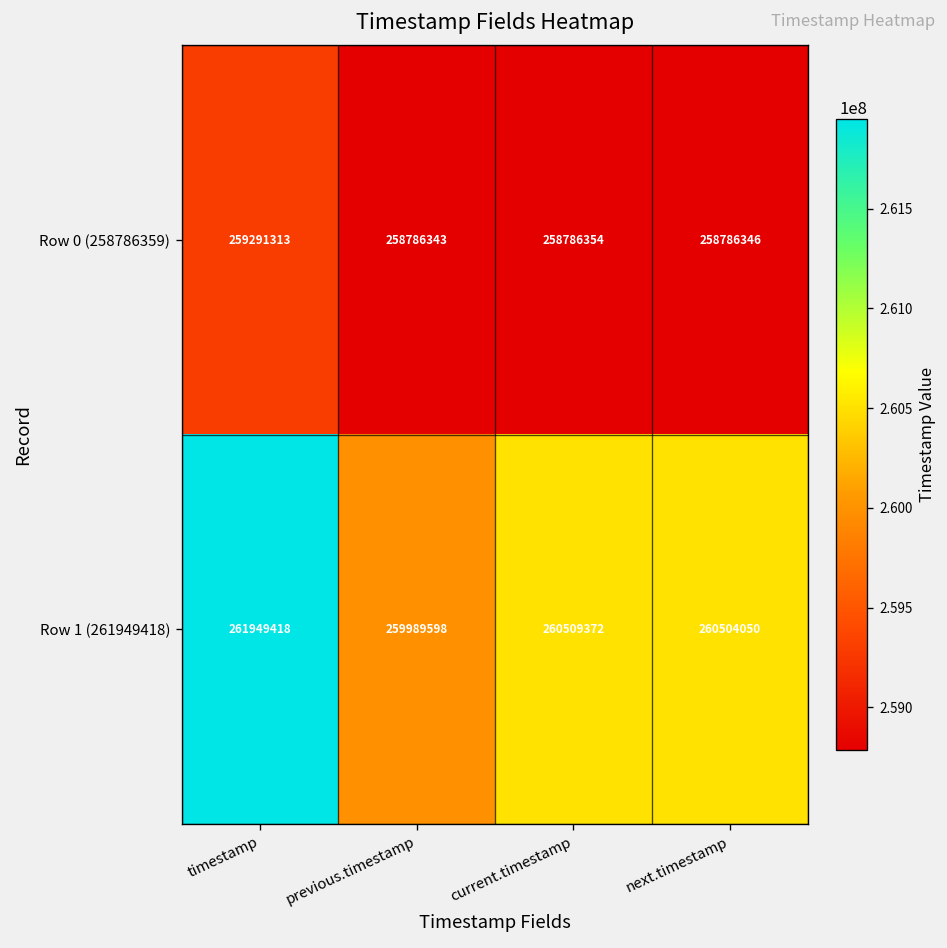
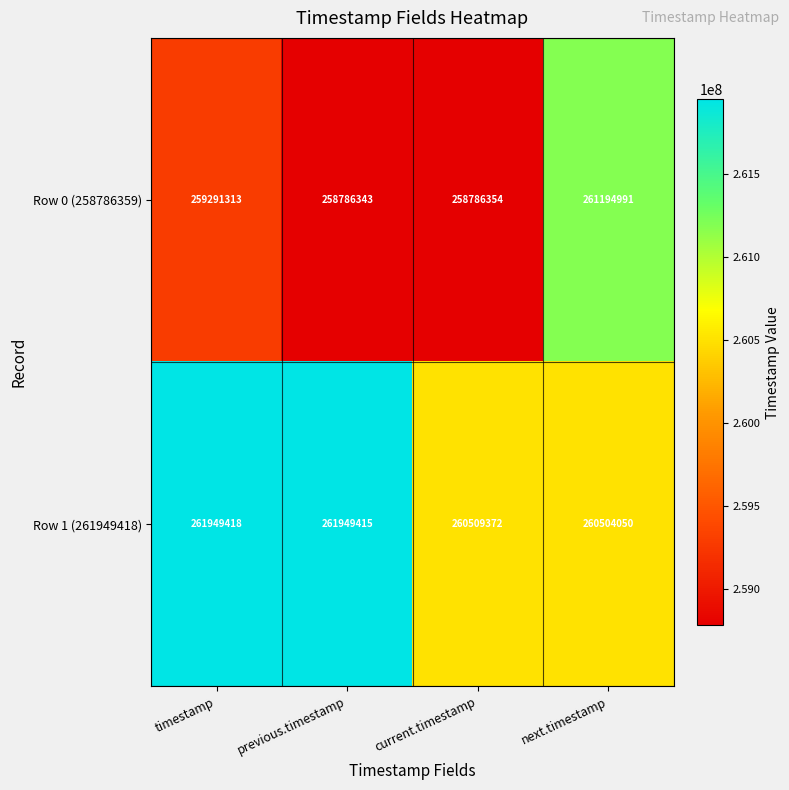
  {
    "Row 0 (258786359)": {
      "timestamp": 259291313,
      "previous.timestamp": 258786343,
      "current.timestamp": 258786354,
-     "next.timestamp": 258786346
+     "next.timestamp": 261194991
    },
    "Row 1 (261949418)": {
      "timestamp": 261949418,
-     "previous.timestamp": 259989598,
+     "previous.timestamp": 261949415,
      "current.timestamp": 260509372,
      "next.timestamp": 260504050
    }
  }
